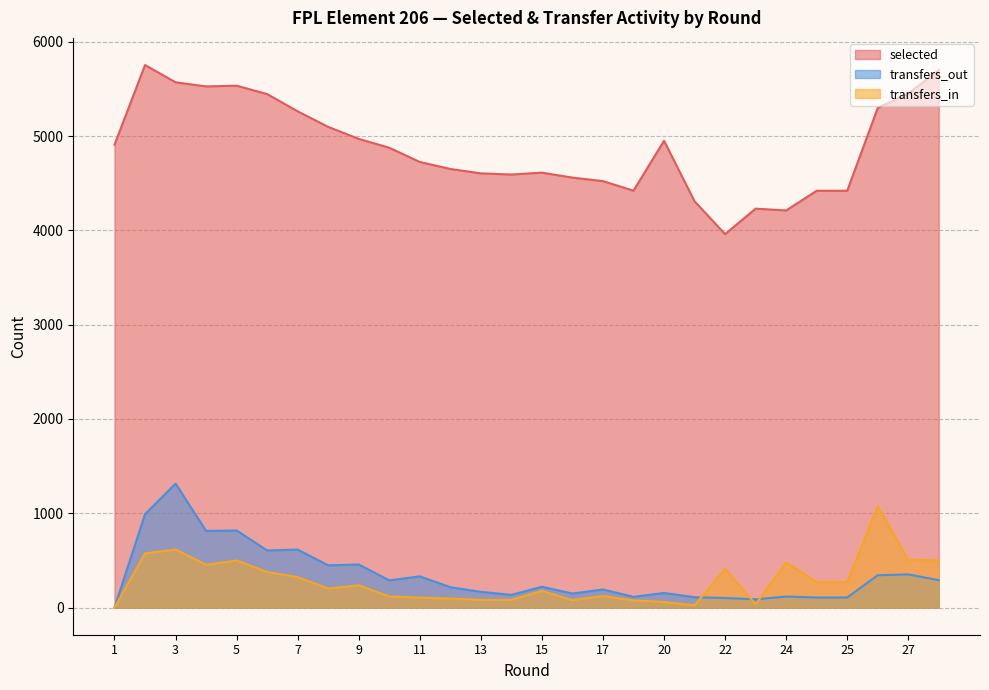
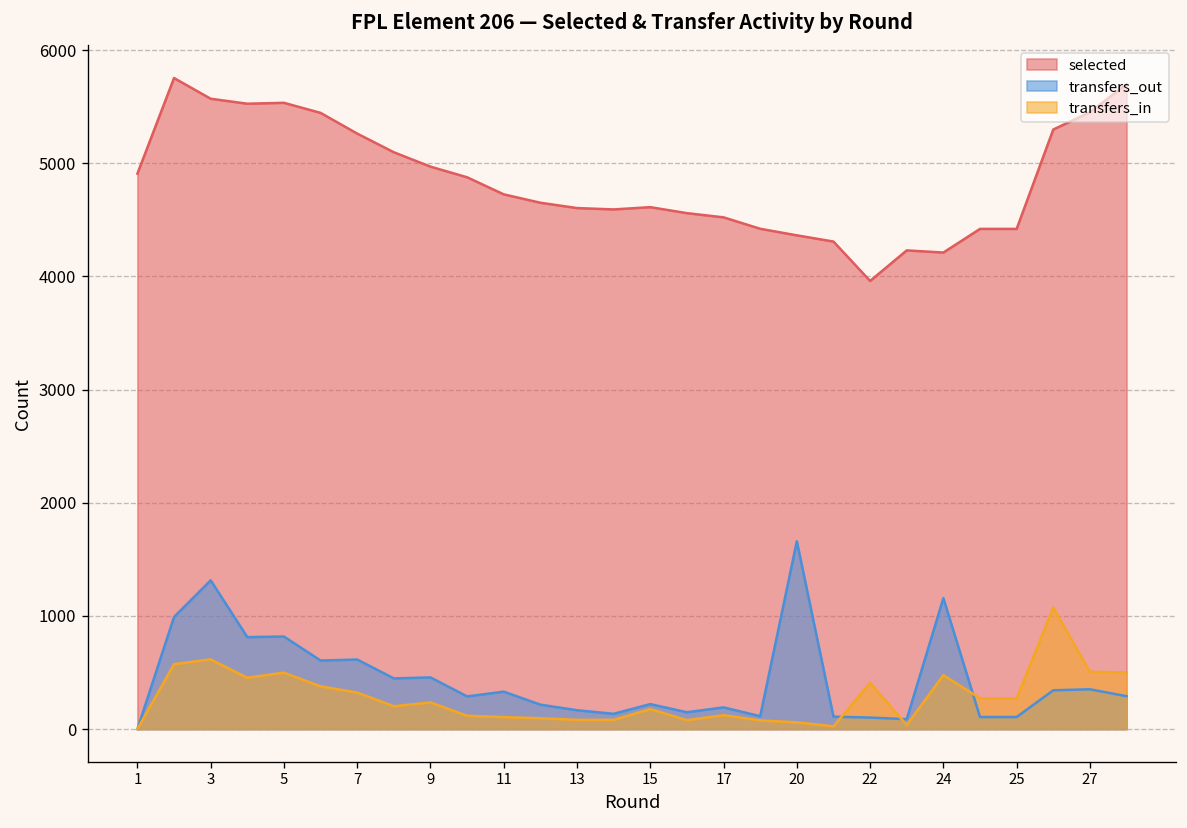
  {
    "selected": {
-     "20": 5000,
+     "20": 4400,
      "22": 4000,
      "24": 4200
    },
    "transfers_out": {
-     "20": 200,
+     "20": 1700,
      "22": 100,
-     "24": 100
+     "24": 1200
    },
    "transfers_in": {
      "20": 100,
      "22": 400,
      "24": 500
    }
  }
